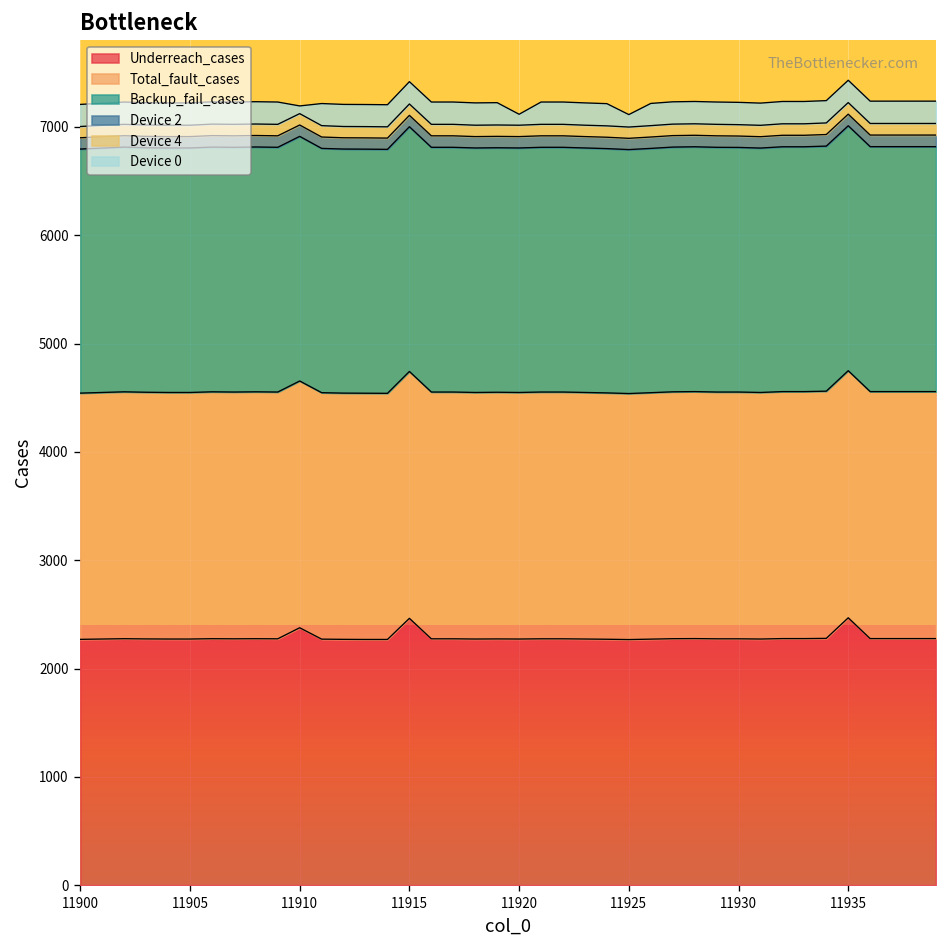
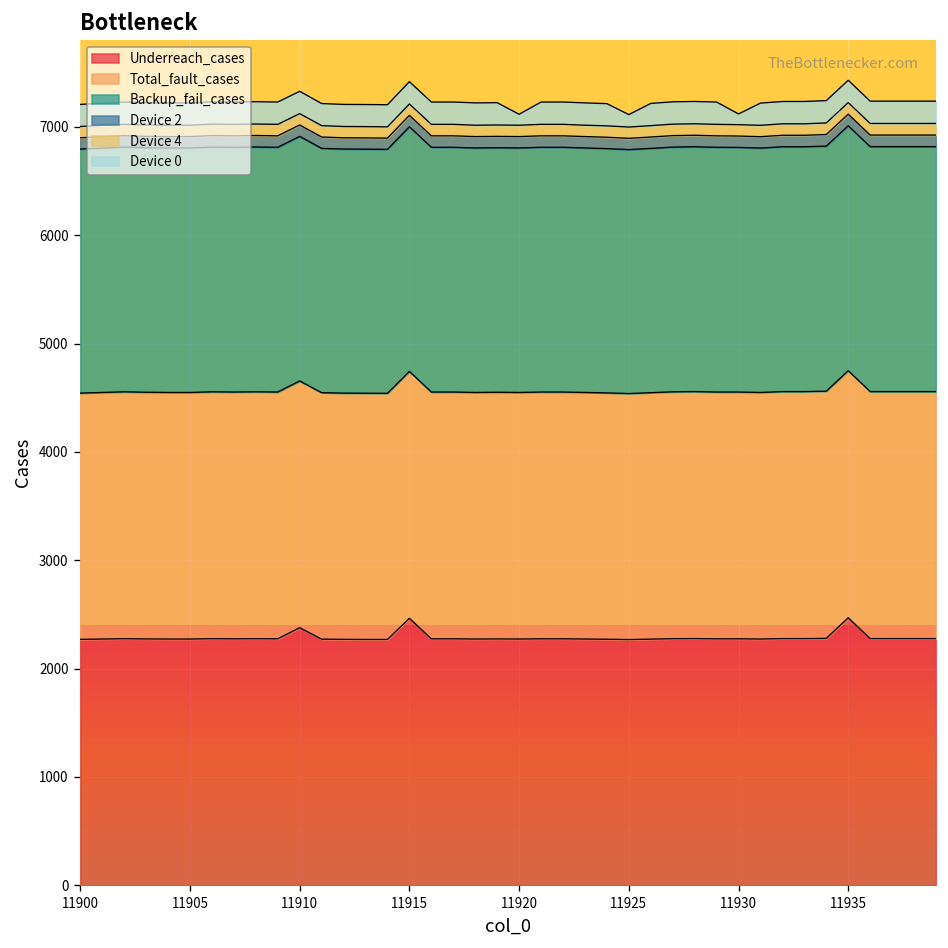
  {
    "Underreach_cases": {
      "11900": 2300,
      "11905": 2300,
      "11910": 2400,
      "11915": 2500,
      "11920": 2300,
      "11925": 2300,
      "11930": 2300,
      "11935": 2500
    },
    "Device 0": {
      "11900": 200,
-     "11910": 100,
+     "11910": 200,
      "11915": 200,
      "11920": 100,
      "11925": 100,
-     "11930": 200,
+     "11930": 100,
      "11935": 200
    }
  }
